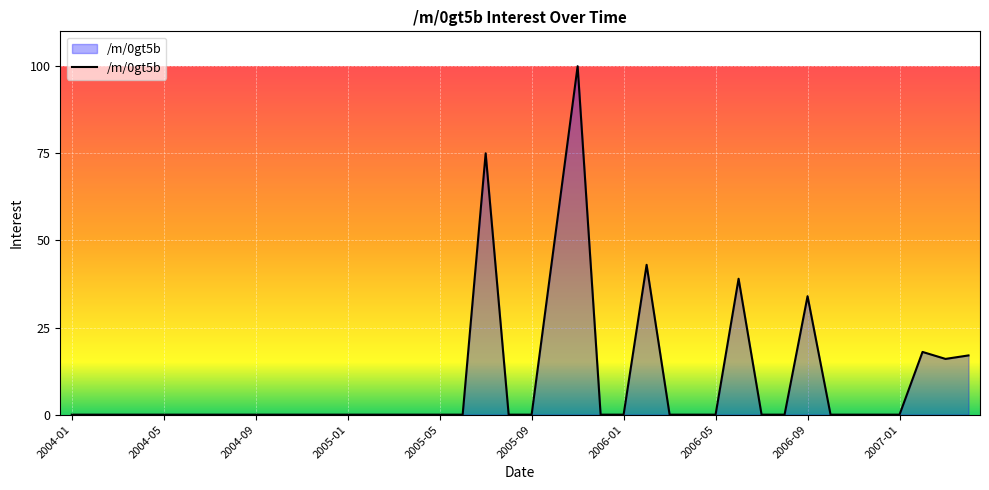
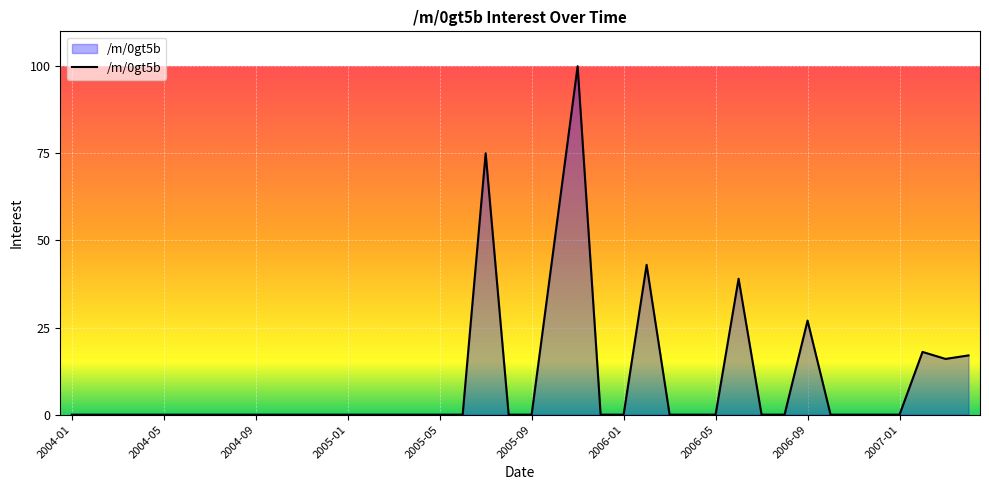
  {
    "2004-01": 0,
    "2004-05": 0,
    "2004-09": 0,
    "2005-01": 0,
    "2005-05": 0,
    "2005-09": 0,
    "2006-01": 0,
    "2006-05": 0,
-   "2006-09": 34,
+   "2006-09": 27,
    "2007-01": 0
  }
